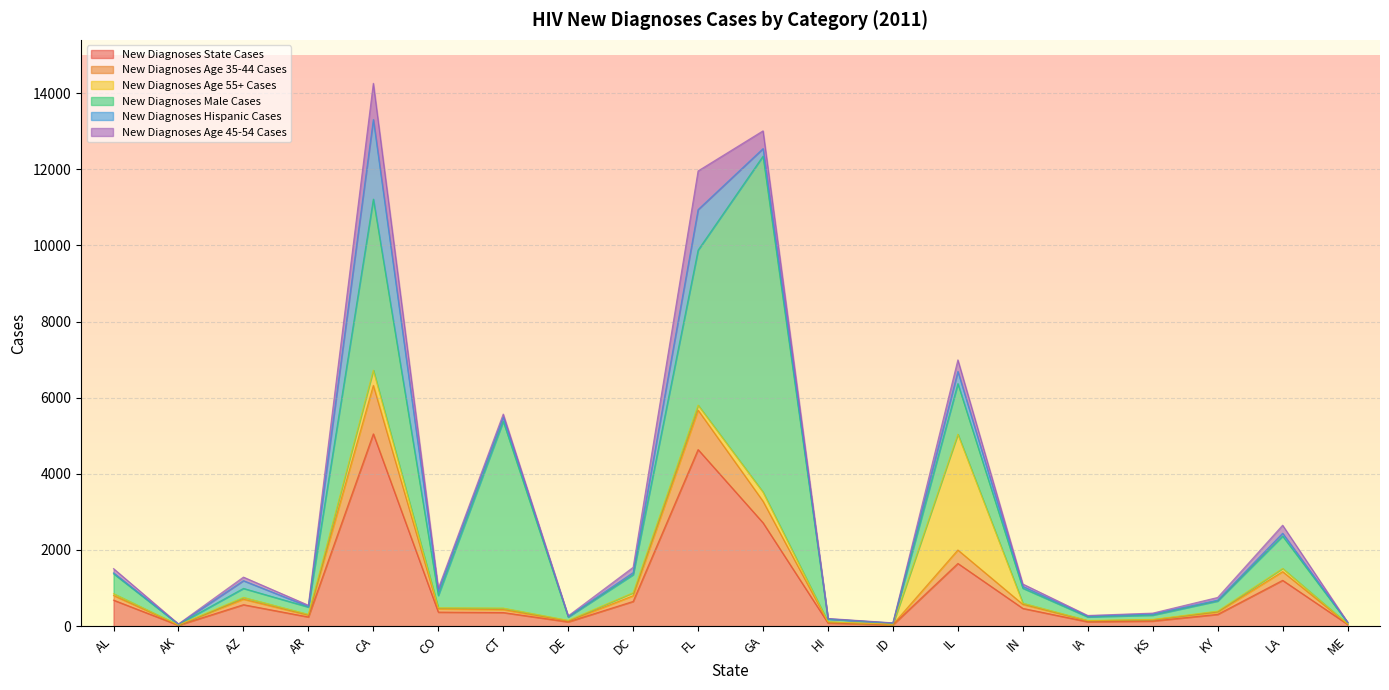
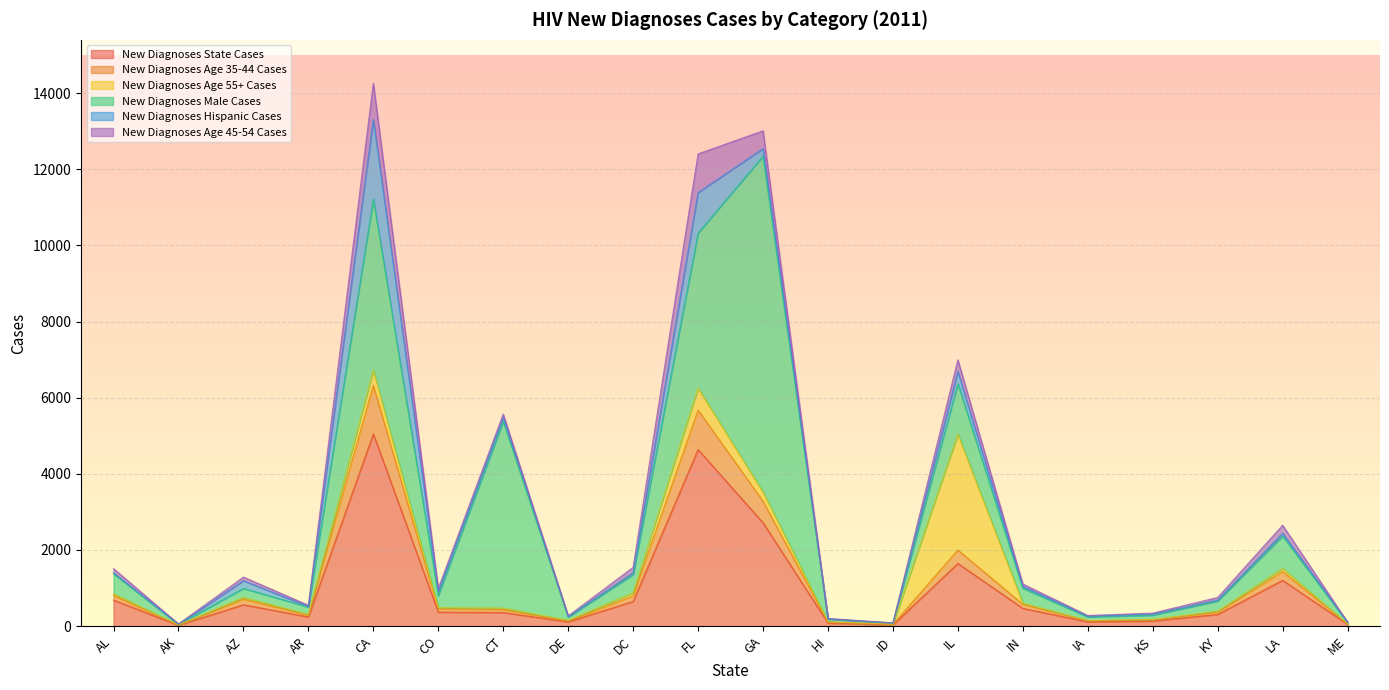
  {
    "New Diagnoses Age 55+ Cases": {
      "CA": 400,
      "DC": 100,
-     "FL": 100,
+     "FL": 600,
      "GA": 200,
      "IL": 3000,
      "LA": 100
    },
    "New Diagnoses Male Cases": {
      "AZ": 200,
      "CA": 4500,
      "CO": 300,
      "CT": 4900,
      "FL": 4100,
      "GA": 8800,
      "IL": 1300,
      "LA": 800
    },
    "New Diagnoses Hispanic Cases": {
      "AZ": 200,
      "CA": 2100,
      "CO": 100,
      "CT": 100,
      "FL": 1100,
      "GA": 200,
      "IL": 300,
      "LA": 100
    },
    "New Diagnoses Age 45-54 Cases": {
      "AL": 100,
      "AZ": 100,
      "CA": 1000,
      "CO": 100,
      "CT": 100,
      "DC": 100,
      "FL": 1000,
      "GA": 500,
      "IL": 300,
      "KY": 100,
      "LA": 200
    }
  }
